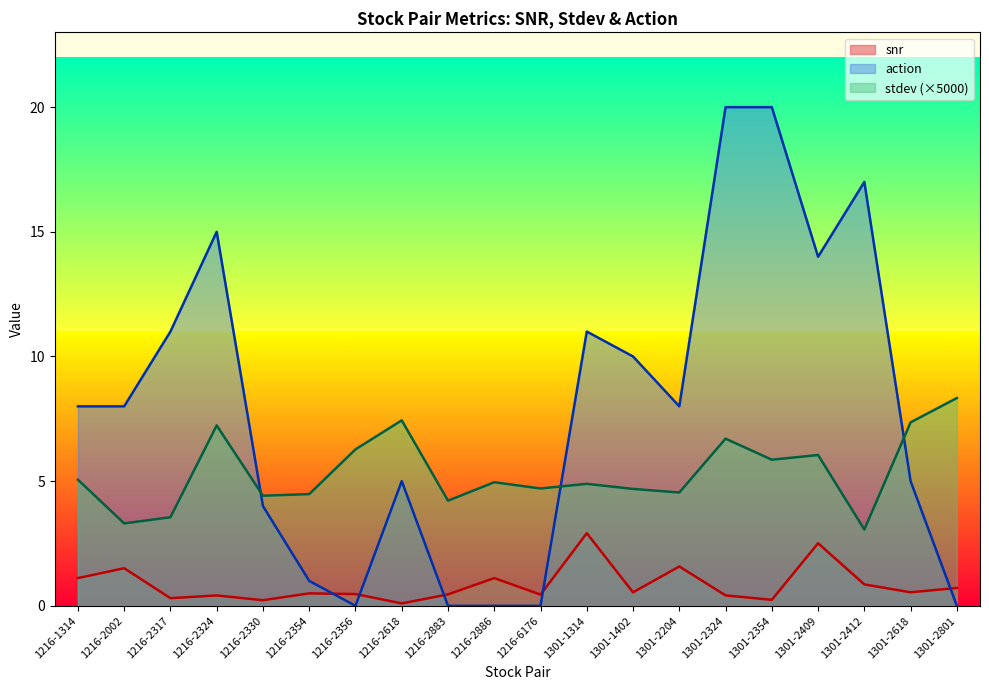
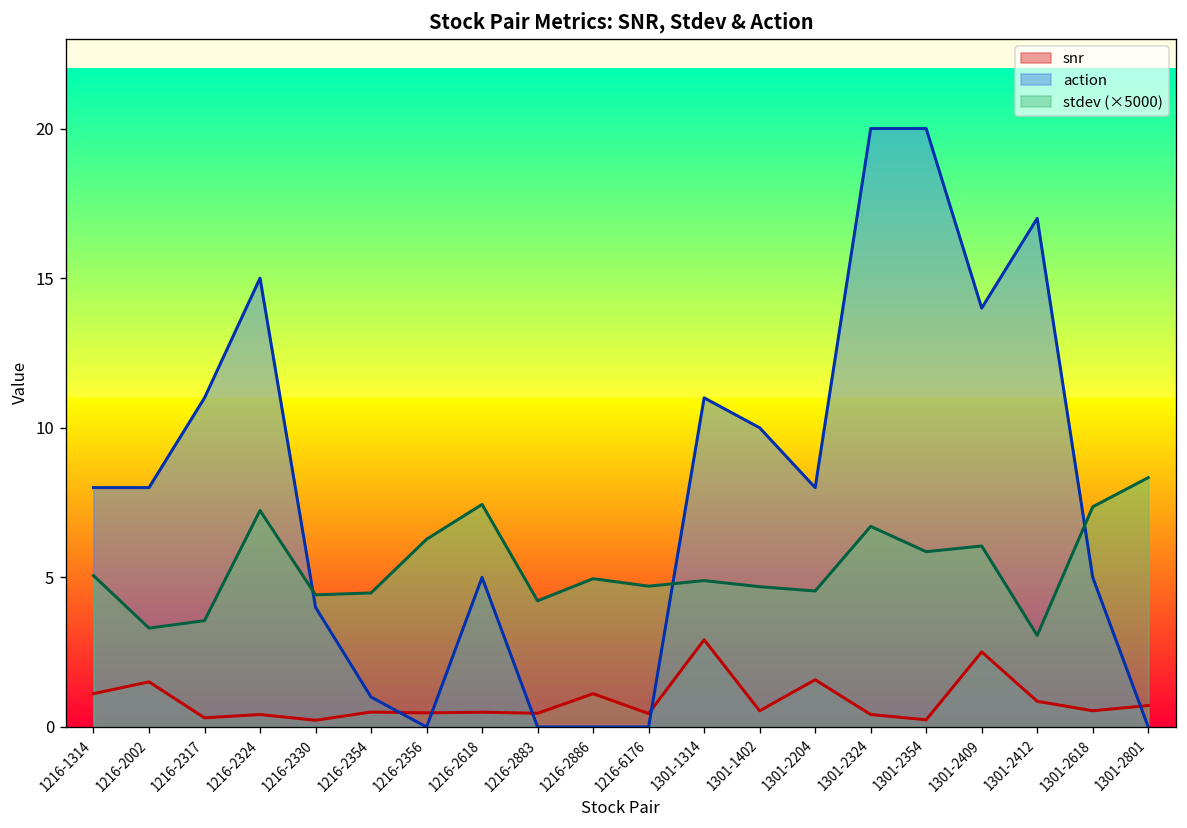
  {
    "snr": {
      "1216-1314": 1.1,
      "1216-2002": 1.5,
      "1216-2317": 0.3,
      "1216-2324": 0.4,
      "1216-2330": 0.2,
      "1216-2354": 0.5,
      "1216-2356": 0.5,
-     "1216-2618": 0.1,
+     "1216-2618": 0.5,
      "1216-2883": 0.5,
      "1216-2886": 1.1,
      "1216-6176": 0.4,
      "1301-1314": 2.9,
      "1301-1402": 0.5,
      "1301-2204": 1.6,
      "1301-2324": 0.4,
      "1301-2354": 0.2,
      "1301-2409": 2.5,
      "1301-2412": 0.9,
      "1301-2618": 0.5,
      "1301-2801": 0.7
    },
    "action": {
      "1216-1314": 8.0,
      "1216-2002": 8.0,
      "1216-2317": 11.0,
      "1216-2324": 15.0,
      "1216-2330": 4.0,
      "1216-2354": 1.0,
      "1216-2356": 0.0,
      "1216-2618": 5.0,
      "1216-2883": 0.0,
      "1216-2886": 0.0,
      "1216-6176": 0.0,
      "1301-1314": 11.0,
      "1301-1402": 10.0,
      "1301-2204": 8.0,
      "1301-2324": 20.0,
      "1301-2354": 20.0,
      "1301-2409": 14.0,
      "1301-2412": 17.0,
      "1301-2618": 5.0,
      "1301-2801": 0.0
    },
    "stdev (×5000)": {
      "1216-1314": 5.1,
      "1216-2002": 3.3,
      "1216-2317": 3.6,
      "1216-2324": 7.2,
      "1216-2330": 4.4,
      "1216-2354": 4.5,
      "1216-2356": 6.3,
      "1216-2618": 7.4,
      "1216-2883": 4.2,
      "1216-2886": 5.0,
      "1216-6176": 4.7,
      "1301-1314": 4.9,
      "1301-1402": 4.7,
      "1301-2204": 4.5,
      "1301-2324": 6.7,
      "1301-2354": 5.9,
      "1301-2409": 6.0,
      "1301-2412": 3.1,
      "1301-2618": 7.4,
      "1301-2801": 8.3
    }
  }
